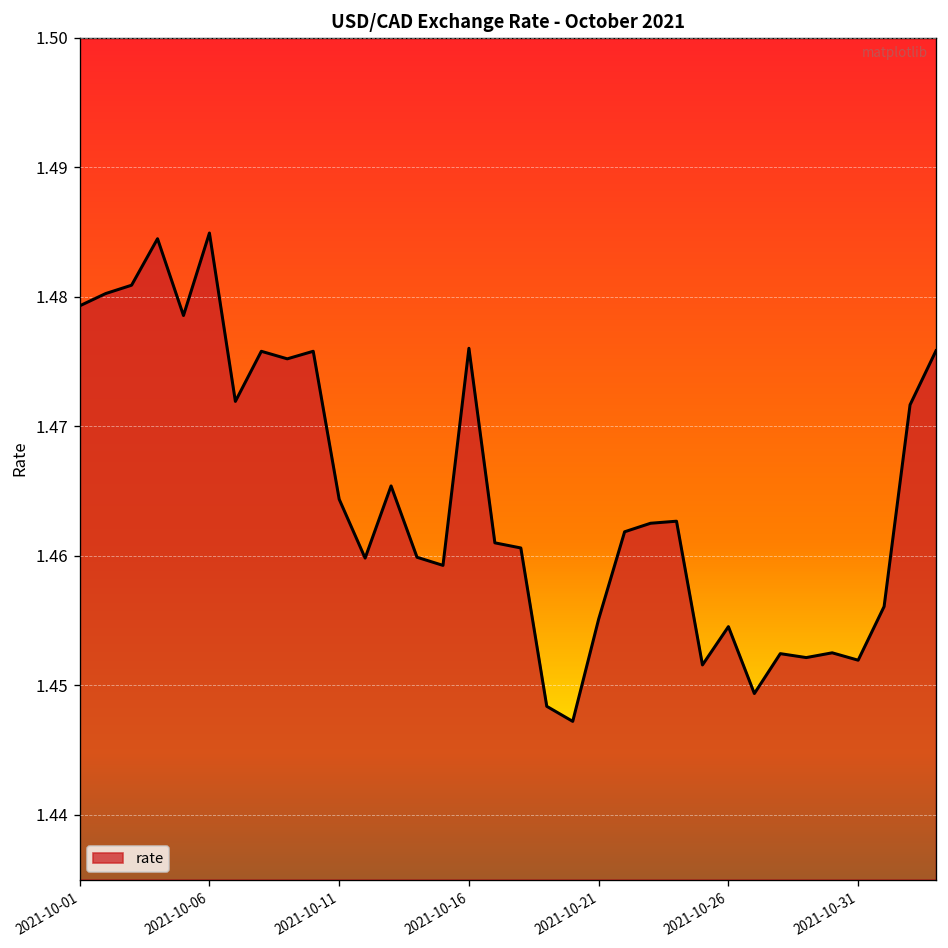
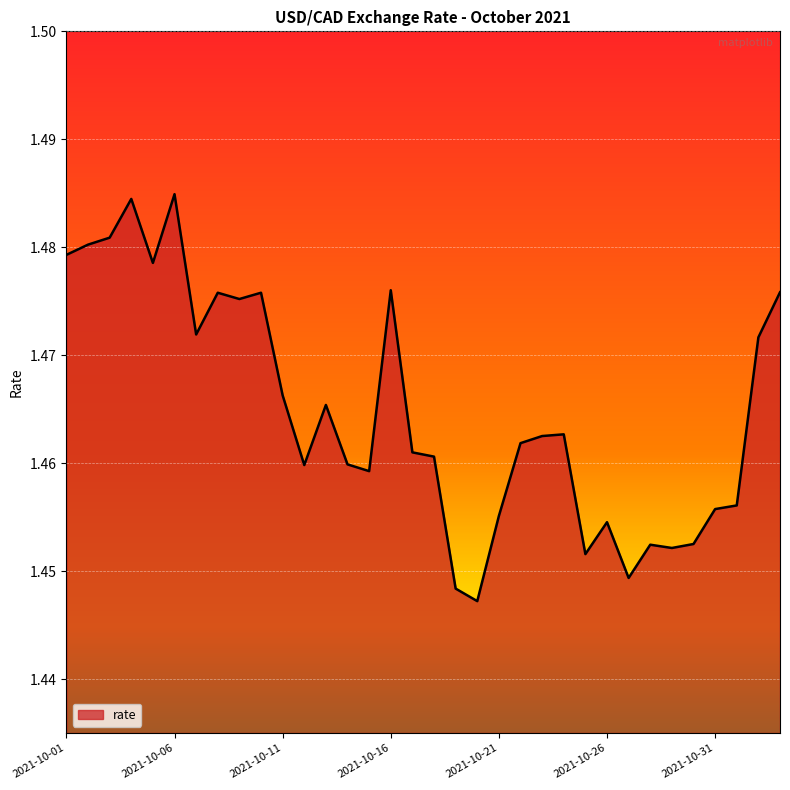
  {
    "2021-10-01": 1.4793,
    "2021-10-06": 1.4849,
-   "2021-10-11": 1.4644,
+   "2021-10-11": 1.4663,
    "2021-10-16": 1.4760,
    "2021-10-21": 1.4551,
    "2021-10-26": 1.4545,
-   "2021-10-31": 1.4519
+   "2021-10-31": 1.4557
  }
